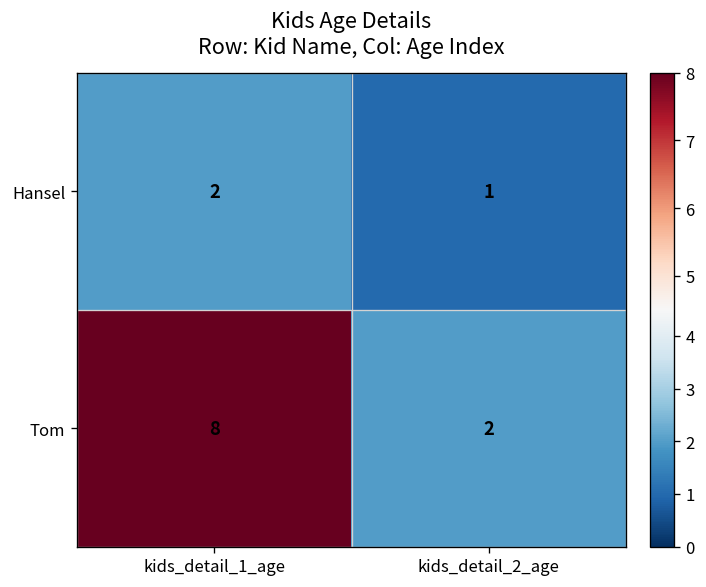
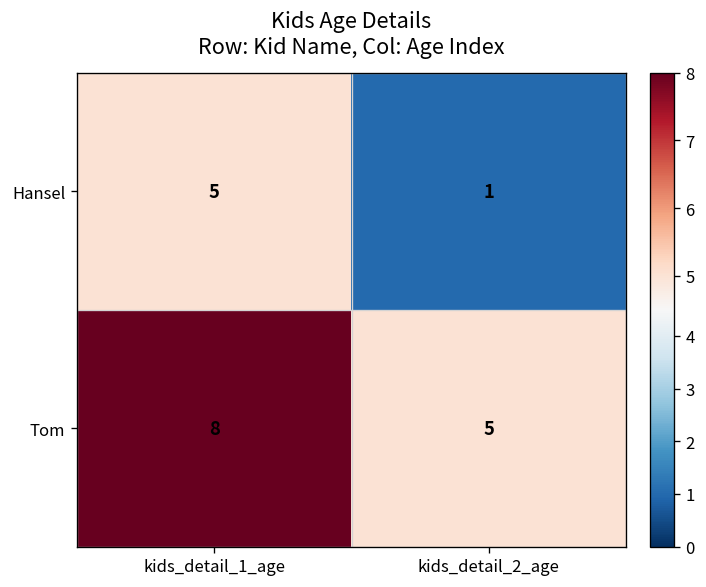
  {
    "Hansel": {
-     "kids_detail_1_age": 2,
+     "kids_detail_1_age": 5,
      "kids_detail_2_age": 1
    },
    "Tom": {
      "kids_detail_1_age": 8,
-     "kids_detail_2_age": 2
+     "kids_detail_2_age": 5
    }
  }
